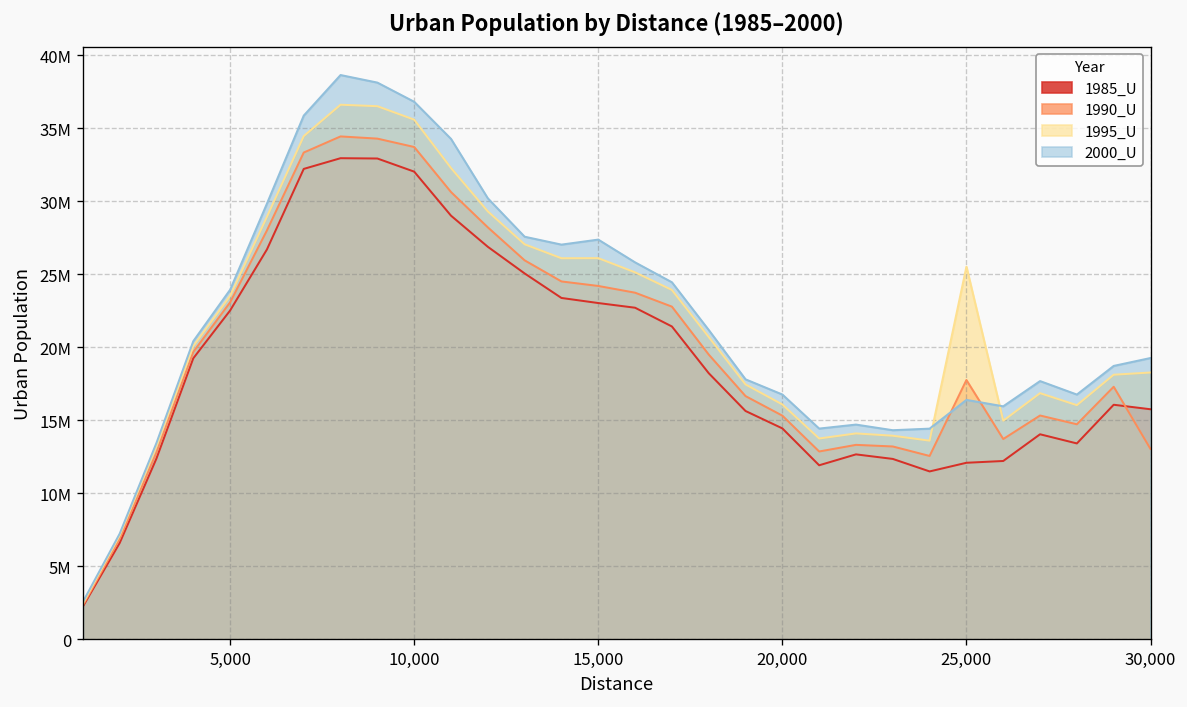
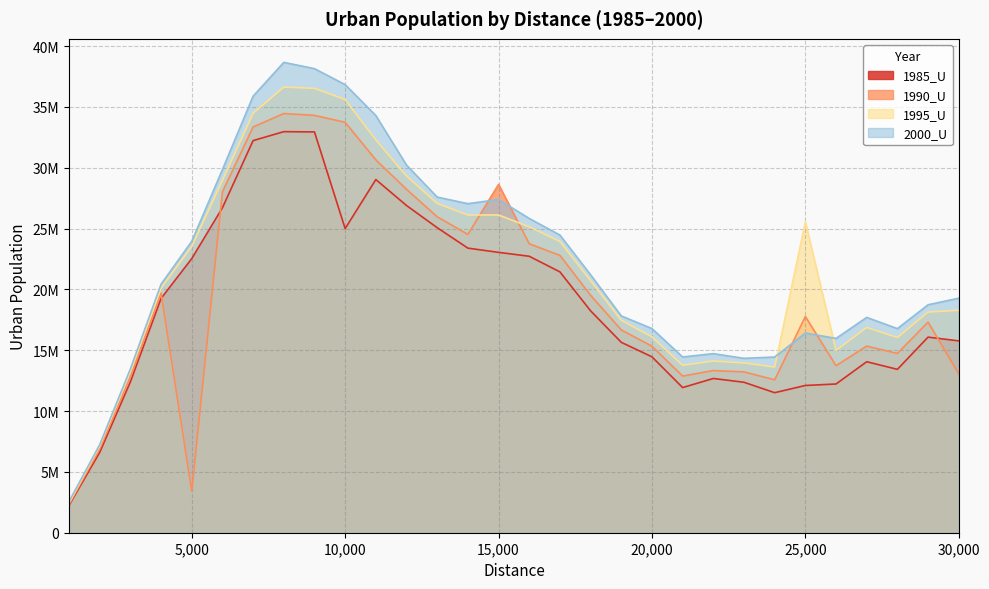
  {
    "1985_U": {
      "5,000": 22500000,
-     "10,000": 32000000,
+     "10,000": 25000000,
      "15,000": 23000000,
      "20,000": 14500000,
      "25,000": 12100000,
      "30,000": 15800000
    },
    "1990_U": {
-     "5,000": 23100000,
+     "5,000": 3400000,
      "10,000": 33700000,
-     "15,000": 24200000,
+     "15,000": 28600000,
      "20,000": 15300000,
      "25,000": 17800000,
      "30,000": 13000000
    },
    "1995_U": {
      "5,000": 23500000,
      "10,000": 35600000,
      "15,000": 26100000,
      "20,000": 16100000,
      "25,000": 25500000,
      "30,000": 18300000
    },
    "2000_U": {
      "5,000": 24000000,
      "10,000": 36800000,
      "15,000": 27400000,
      "20,000": 16800000,
      "25,000": 16400000,
      "30,000": 19300000
    }
  }
